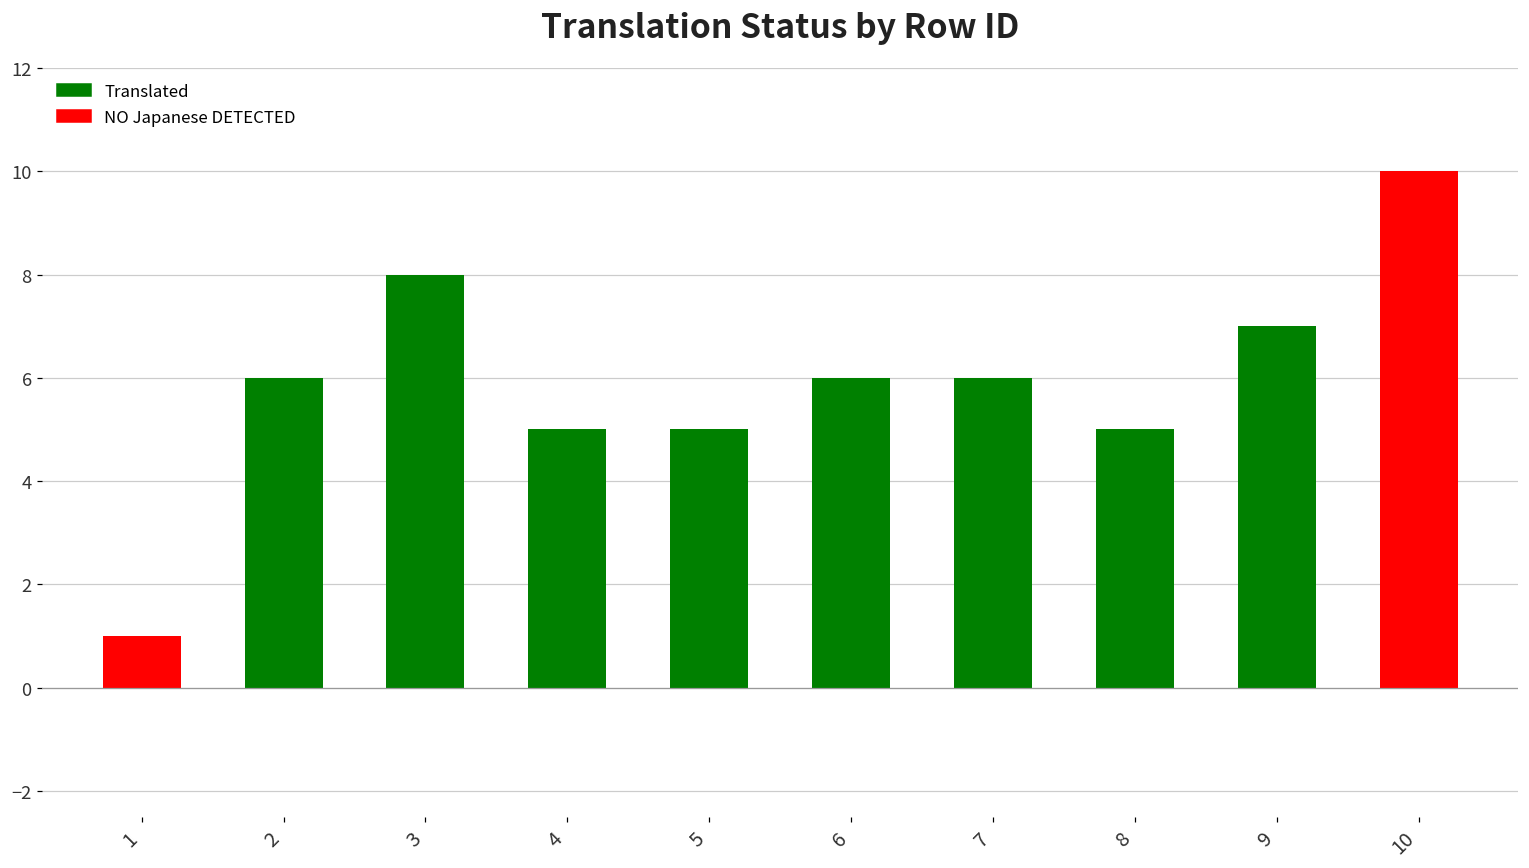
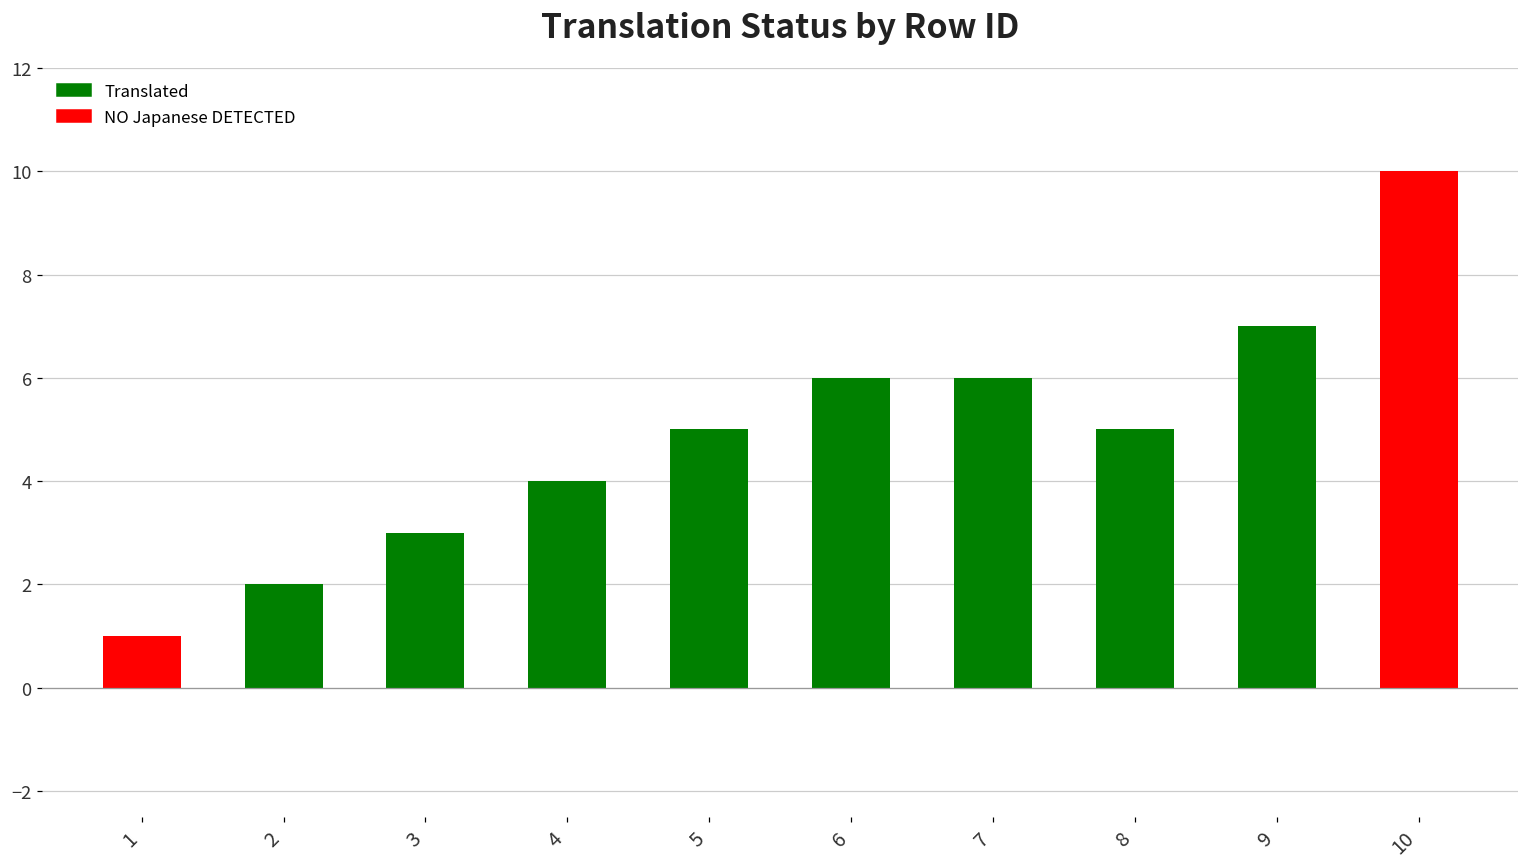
  {
    "1": 1,
-   "2": 6,
-   "3": 8,
-   "4": 5,
+   "2": 2,
+   "3": 3,
+   "4": 4,
    "5": 5,
    "6": 6,
    "7": 6,
    "8": 5,
    "9": 7,
    "10": 10
  }
